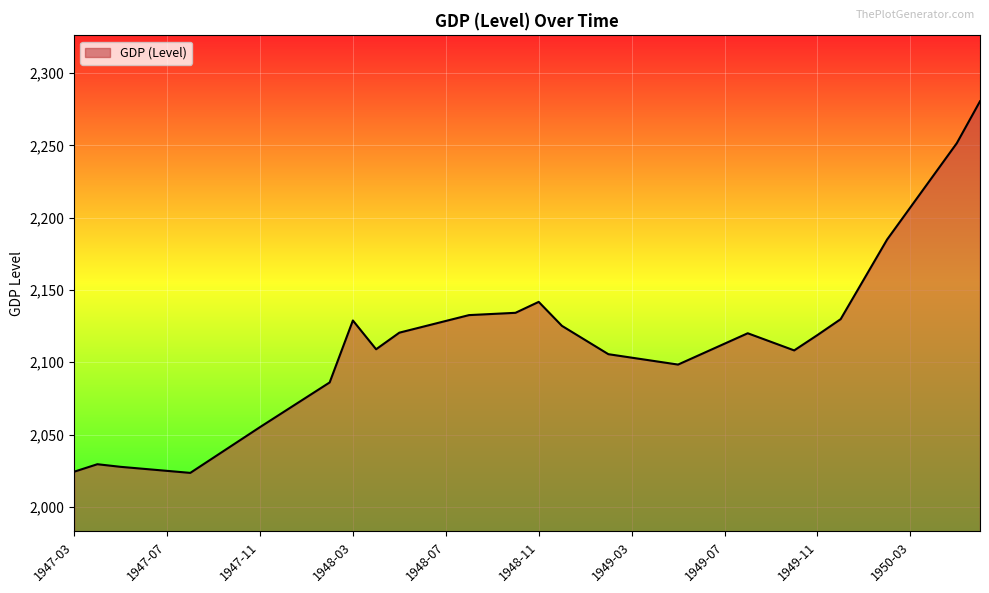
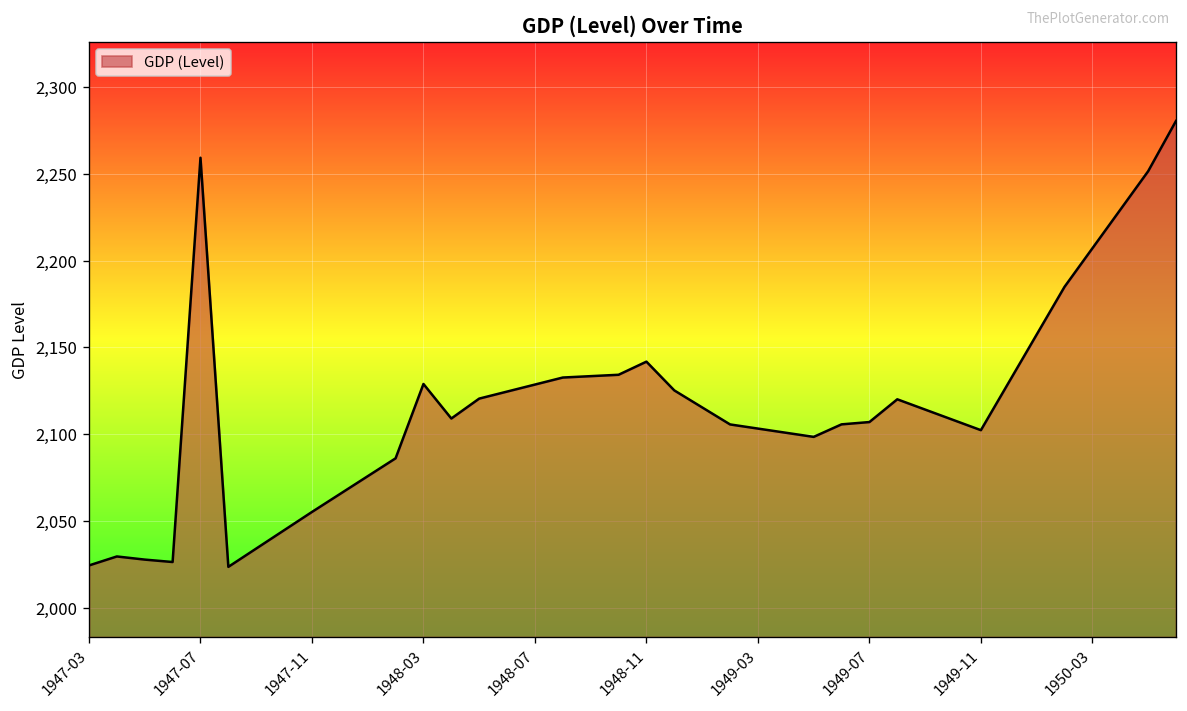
  {
    "1947-03": "2,024",
-   "1947-07": "2,025",
+   "1947-07": "2,259",
    "1947-11": "2,055",
    "1948-03": "2,129",
    "1948-07": "2,129",
    "1948-11": "2,142",
    "1949-03": "2,103",
-   "1949-07": "2,113",
-   "1949-11": "2,119",
+   "1949-07": "2,107",
+   "1949-11": "2,102",
    "1950-03": "2,207"
  }
